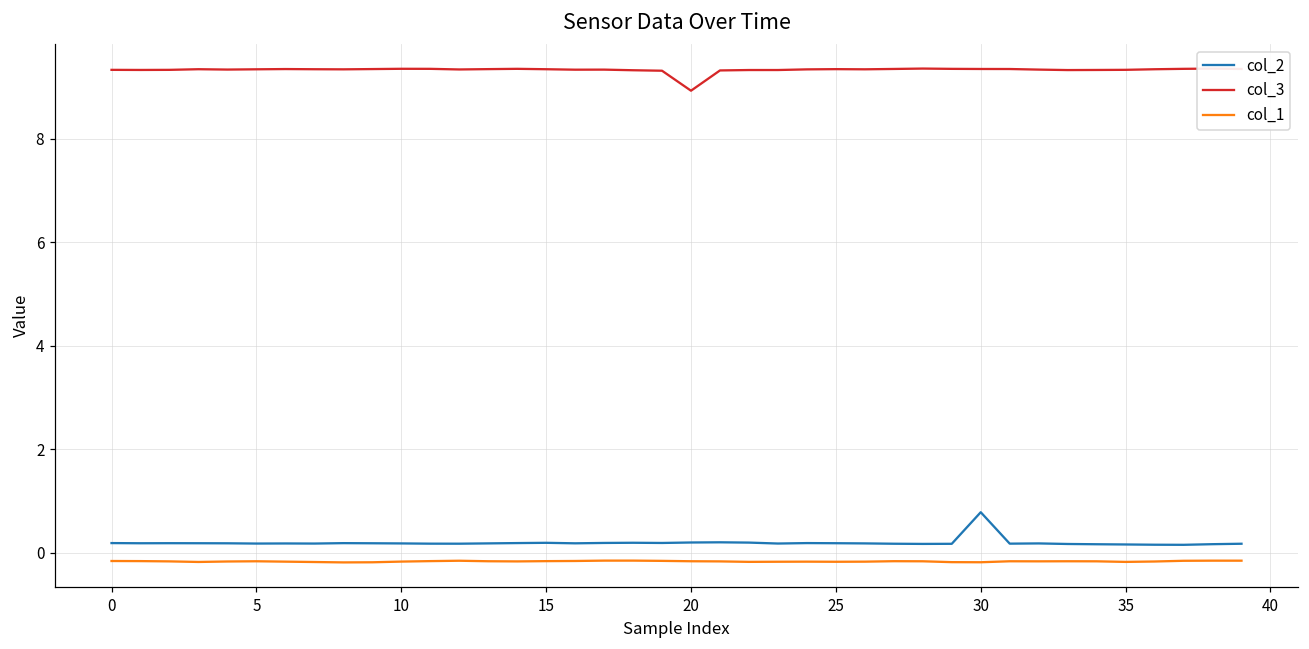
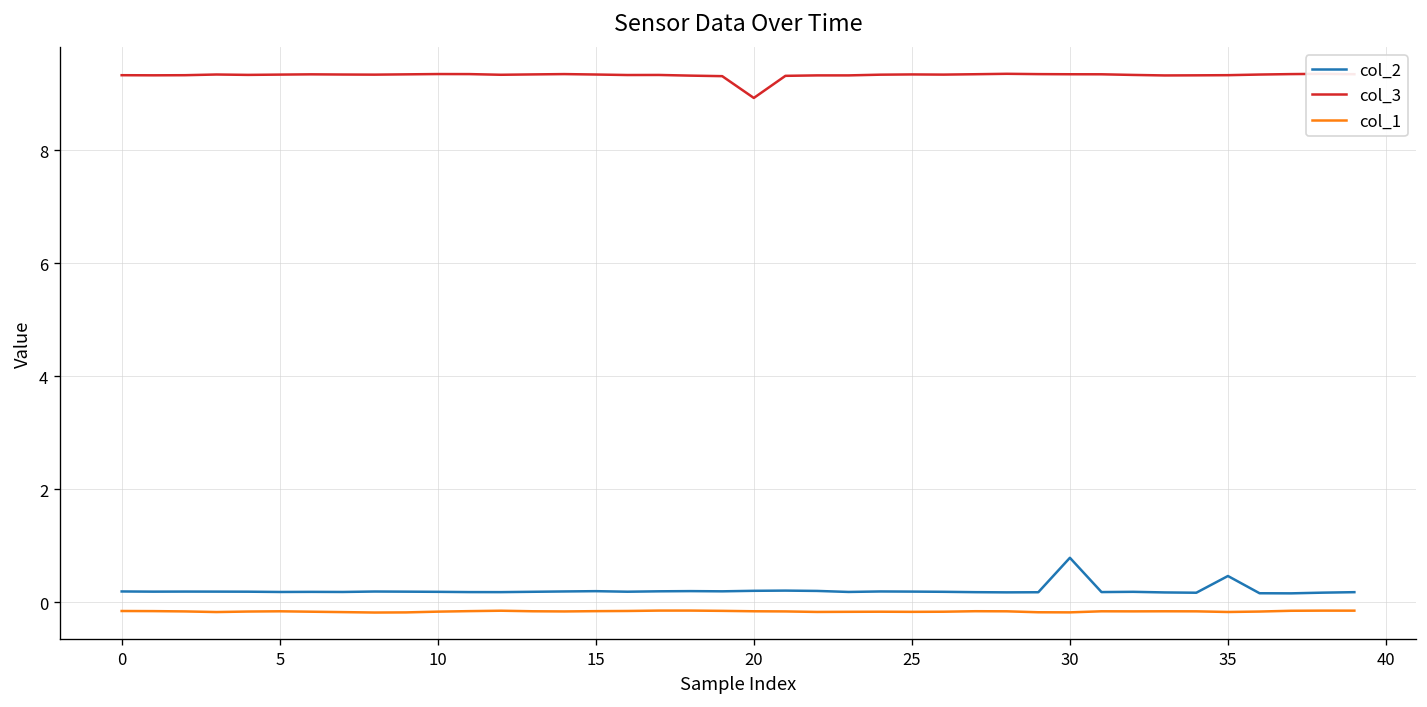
  {
    "col_2": {
      "0": 0.2,
      "5": 0.2,
      "10": 0.2,
      "15": 0.2,
      "20": 0.2,
      "25": 0.2,
      "30": 0.8,
-     "35": 0.2
+     "35": 0.5
    },
    "col_3": {
      "0": 9.3,
      "5": 9.3,
      "10": 9.3,
      "15": 9.3,
      "20": 8.9,
      "25": 9.3,
      "30": 9.3,
      "35": 9.3
    },
    "col_1": {
      "0": -0.2,
      "5": -0.2,
      "10": -0.2,
      "15": -0.2,
      "20": -0.2,
      "25": -0.2,
      "30": -0.2,
      "35": -0.2
    }
  }
